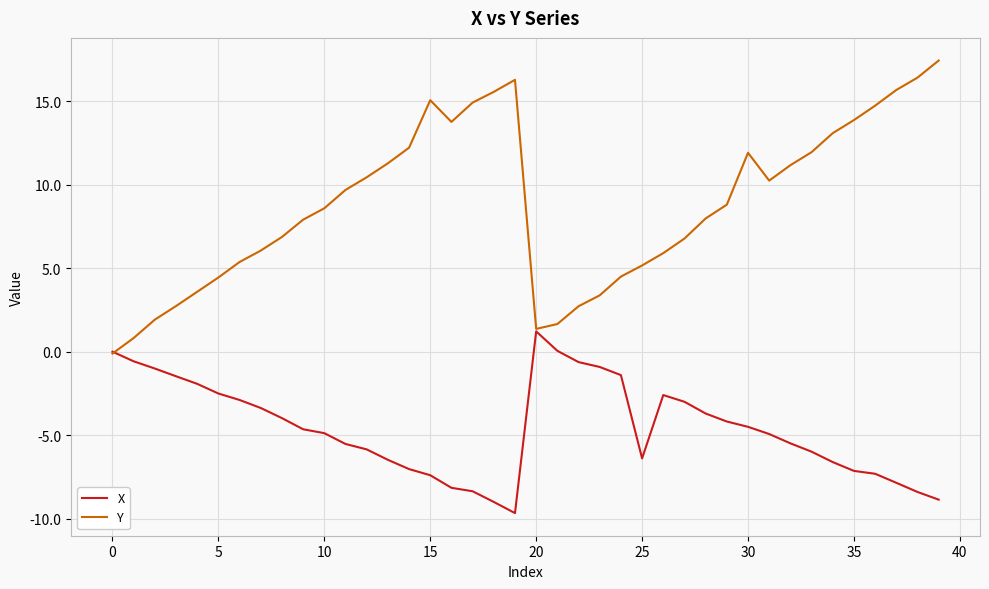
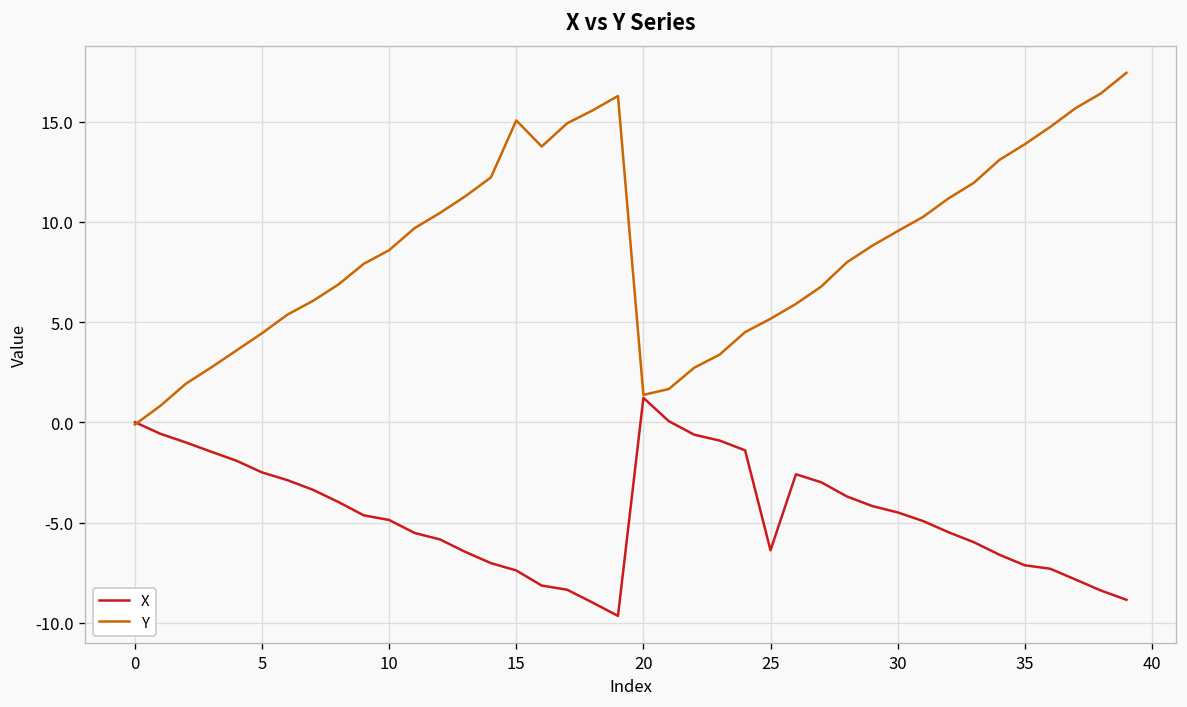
  {
    "X": {
      "5": -2.5,
      "10": -4.9,
      "15": -7.4,
      "25": -6.4,
      "30": -4.5,
      "35": -7.1
    },
    "Y": {
      "5": 4.4,
      "10": 8.6,
      "15": 15.1,
      "25": 5.2,
-     "30": 11.9,
+     "30": 9.5,
      "35": 13.9
    }
  }
